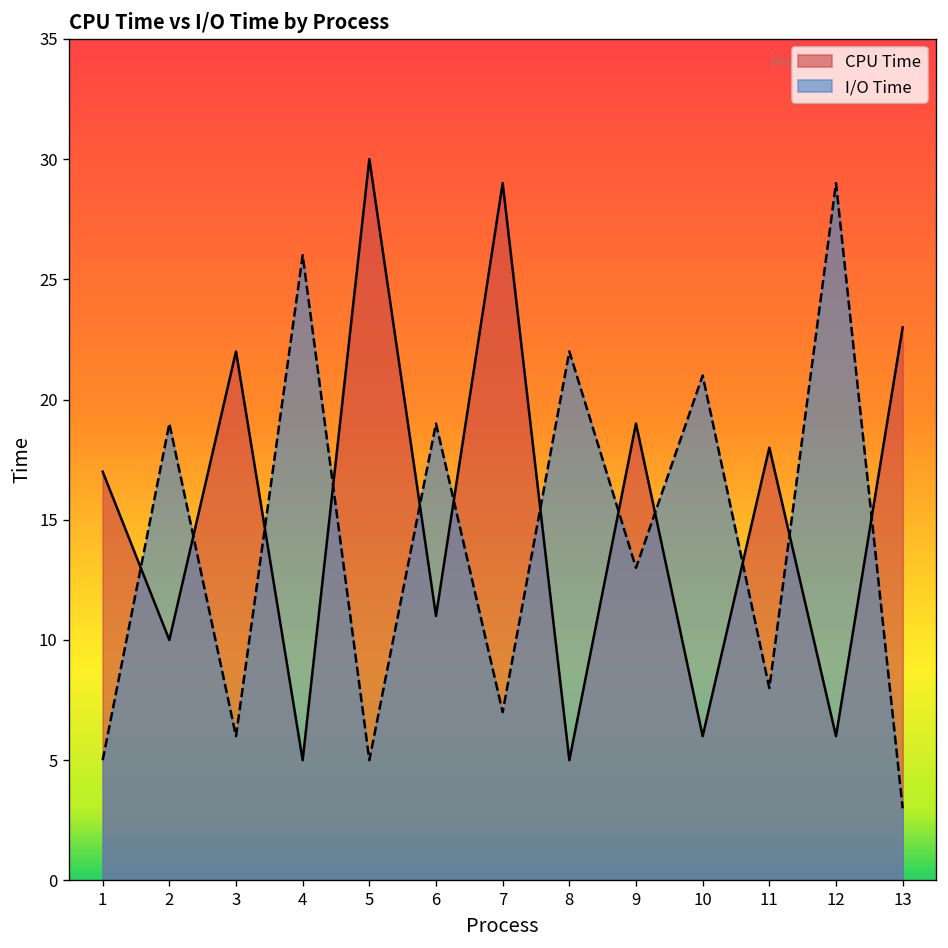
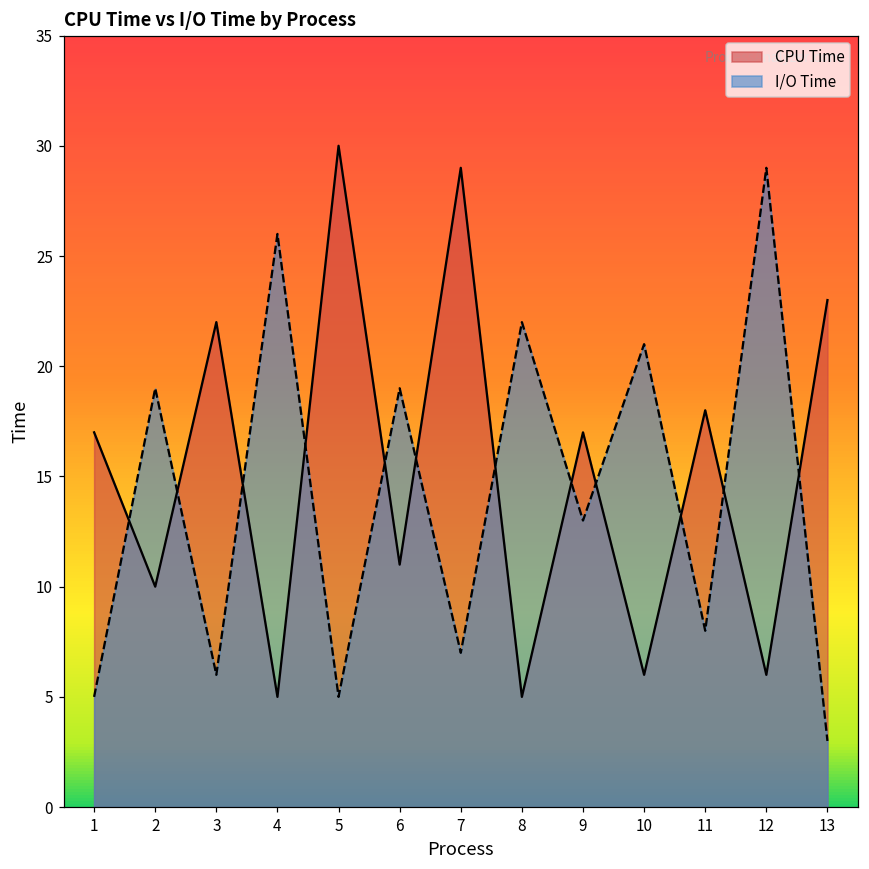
  {
    "CPU Time": {
      "1": 17,
      "2": 10,
      "3": 22,
      "4": 5,
      "5": 30,
      "6": 11,
      "7": 29,
      "8": 5,
-     "9": 19,
+     "9": 17,
      "10": 6,
      "11": 18,
      "12": 6,
      "13": 23
    },
    "I/O Time": {
      "1": 5,
      "2": 19,
      "3": 6,
      "4": 26,
      "5": 5,
      "6": 19,
      "7": 7,
      "8": 22,
      "9": 13,
      "10": 21,
      "11": 8,
      "12": 29,
      "13": 3
    }
  }
